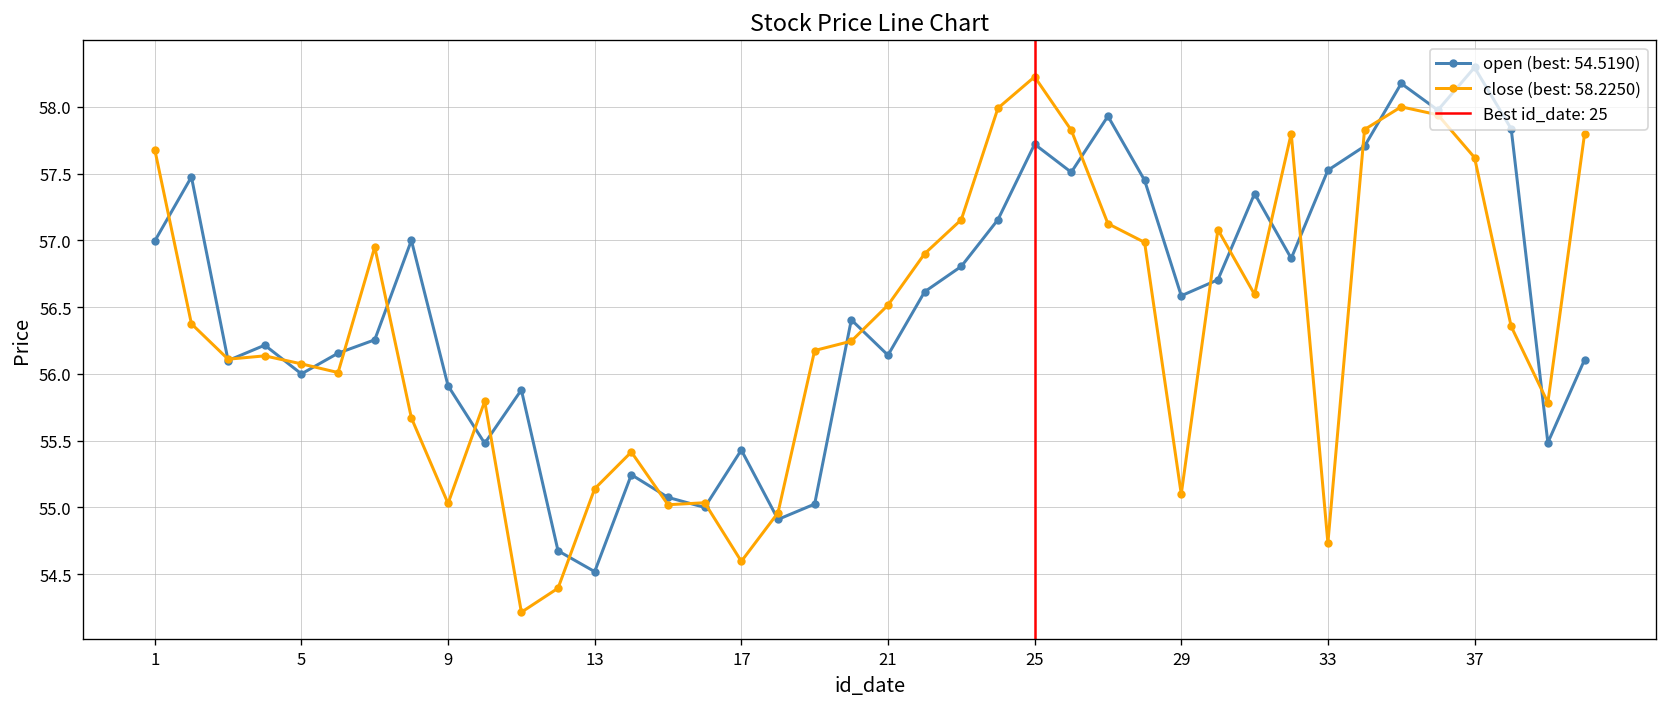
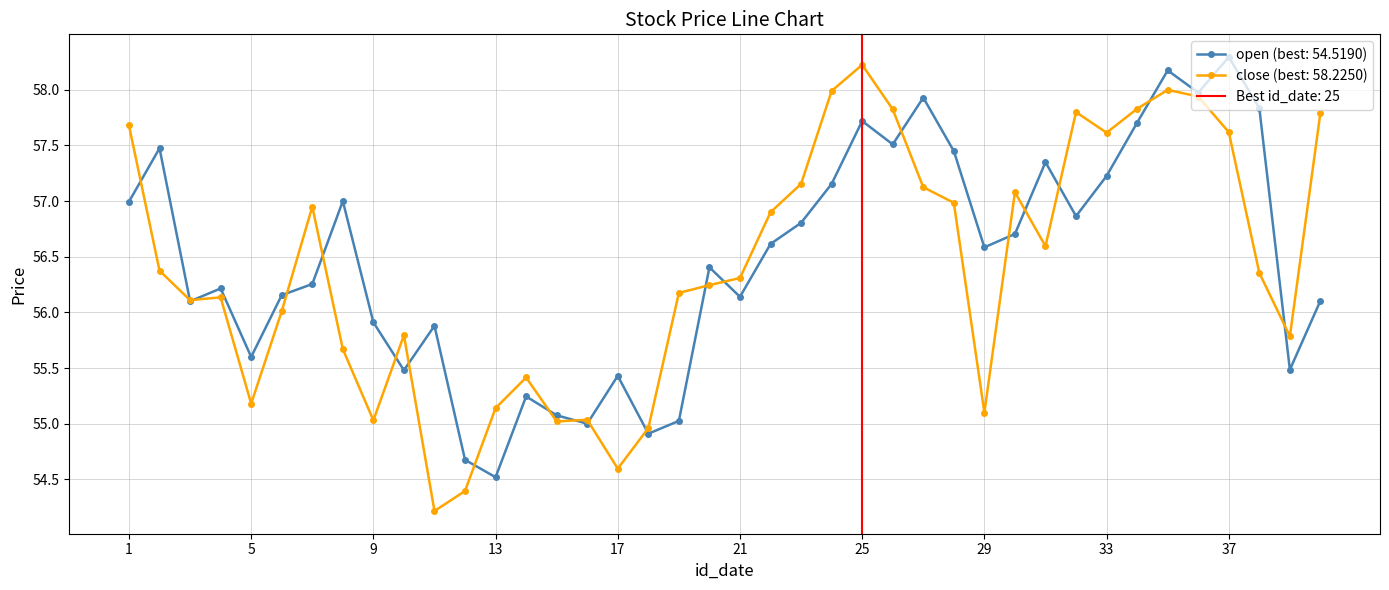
  {
    "open (best: 54.5190)": {
      "1": 57.00,
-     "5": 56.0,
+     "5": 55.6,
      "9": 55.91,
      "13": 54.52,
      "17": 55.43,
      "21": 56.14,
      "25": 57.72,
      "29": 56.59,
-     "33": 57.53
+     "33": 57.23
    },
    "close (best: 58.2250)": {
      "1": 57.68,
-     "5": 56.08,
+     "5": 55.18,
      "9": 55.03,
      "13": 55.14,
      "17": 54.60,
-     "21": 56.52,
+     "21": 56.31,
      "25": 58.23,
      "29": 55.10,
-     "33": 54.73,
+     "33": 57.62,
      "37": 57.62
    }
  }
